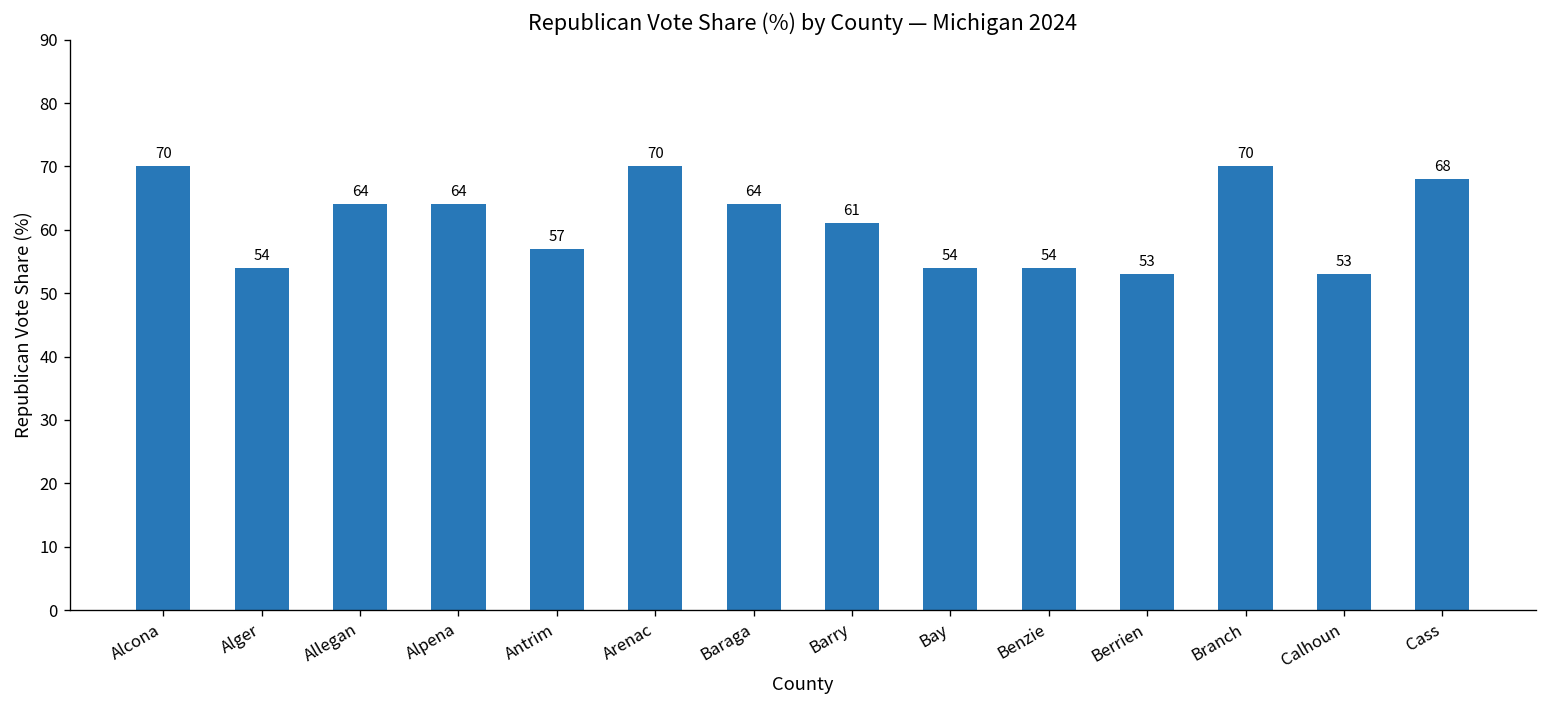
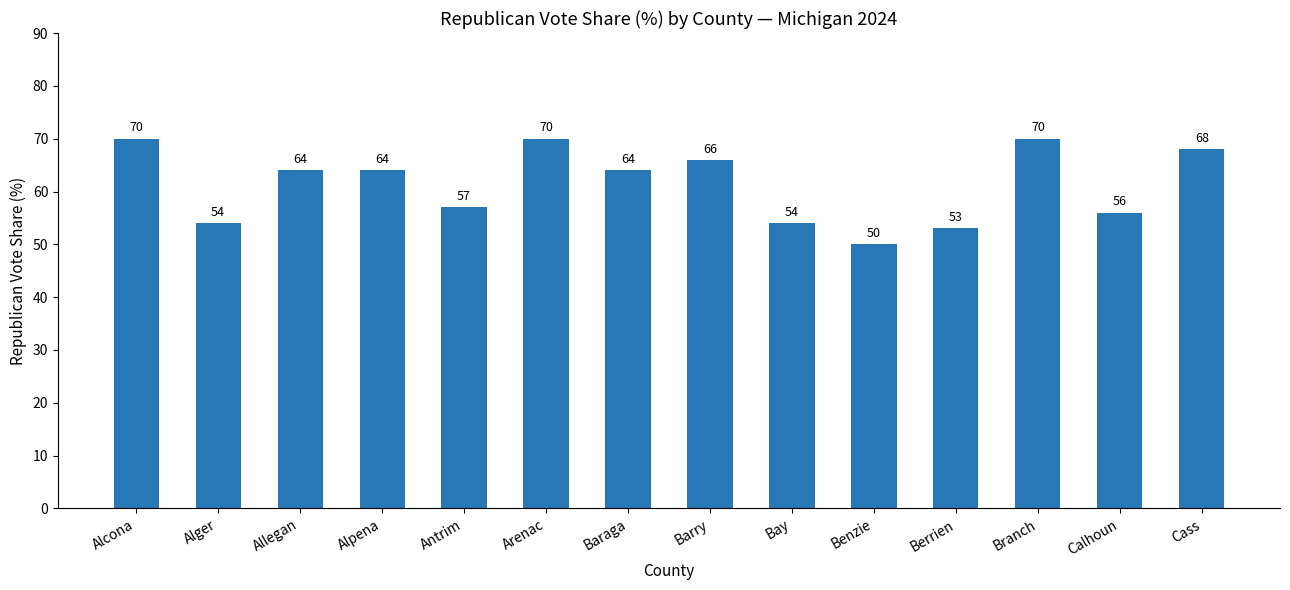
  {
    "Alcona": 70,
    "Alger": 54,
    "Allegan": 64,
    "Alpena": 64,
    "Antrim": 57,
    "Arenac": 70,
    "Baraga": 64,
-   "Barry": 61,
+   "Barry": 66,
    "Bay": 54,
-   "Benzie": 54,
+   "Benzie": 50,
    "Berrien": 53,
    "Branch": 70,
-   "Calhoun": 53,
+   "Calhoun": 56,
    "Cass": 68
  }
